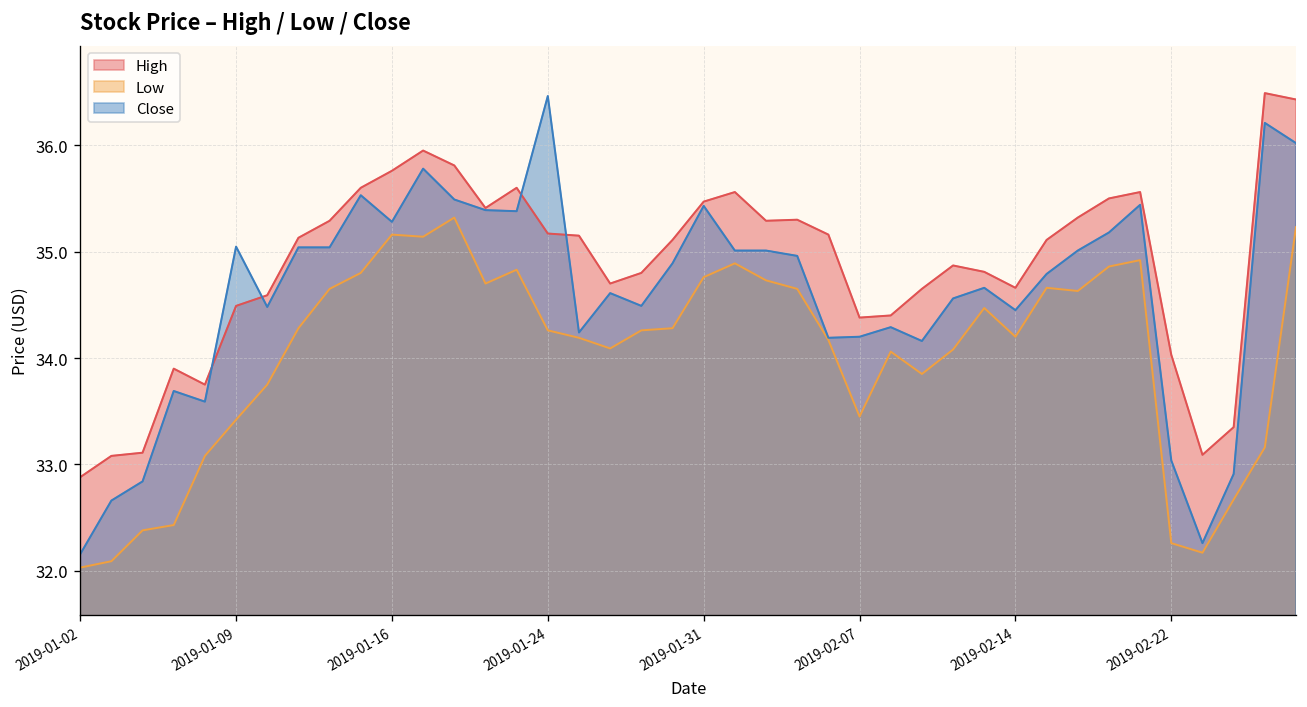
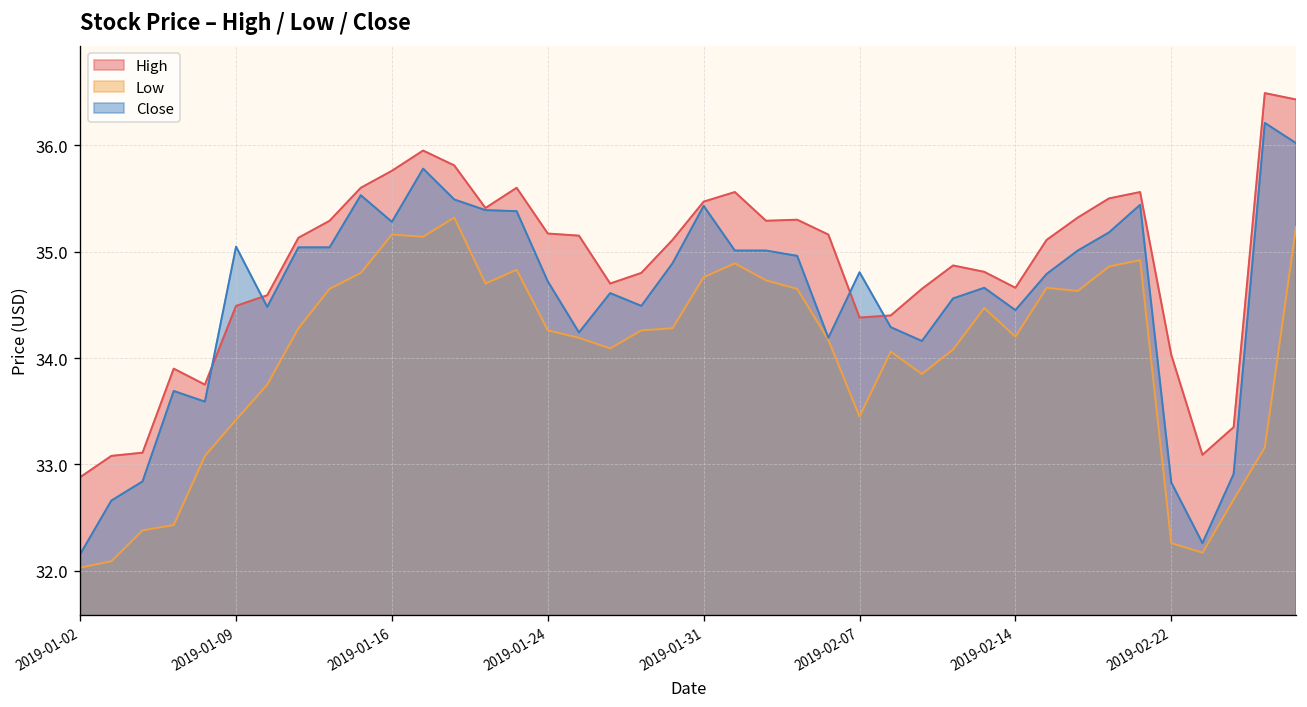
  {
    "Close": {
      "2019-01-02": 32.2,
      "2019-01-09": 35.0,
      "2019-01-16": 35.3,
-     "2019-01-24": 36.5,
+     "2019-01-24": 34.7,
      "2019-01-31": 35.4,
-     "2019-02-07": 34.2,
+     "2019-02-07": 34.8,
      "2019-02-14": 34.5,
-     "2019-02-22": 33.0
+     "2019-02-22": 32.8
    }
  }
